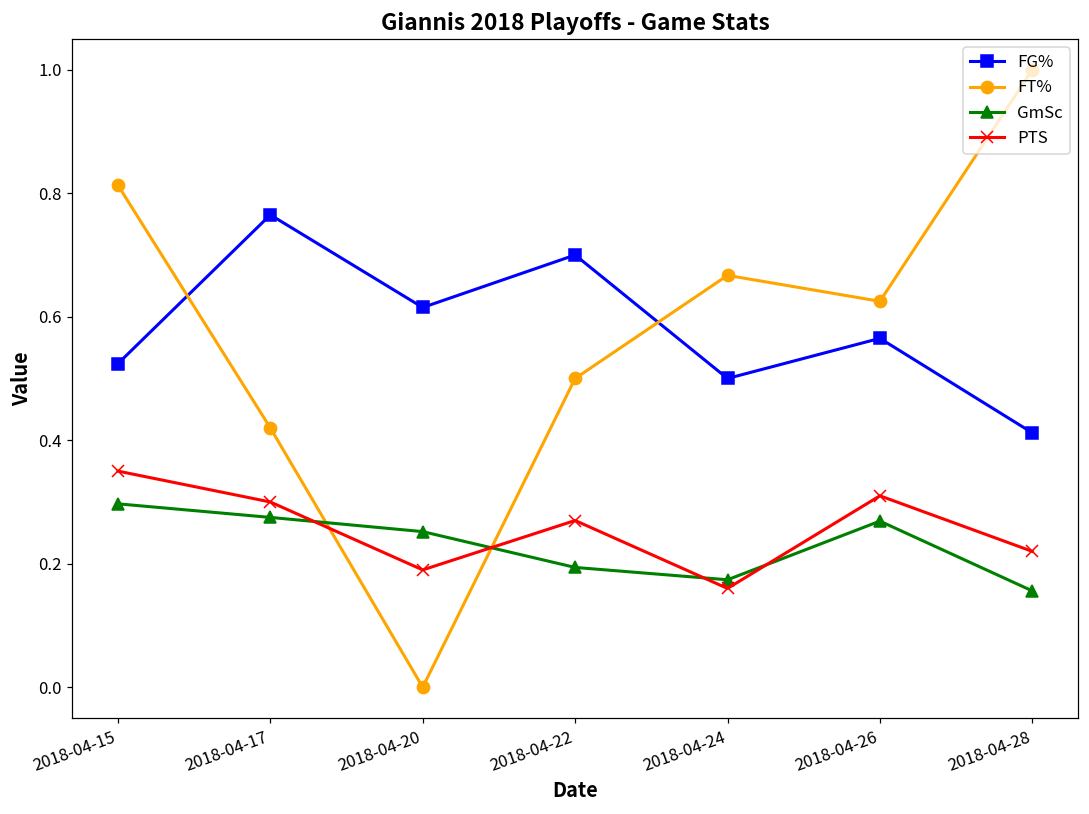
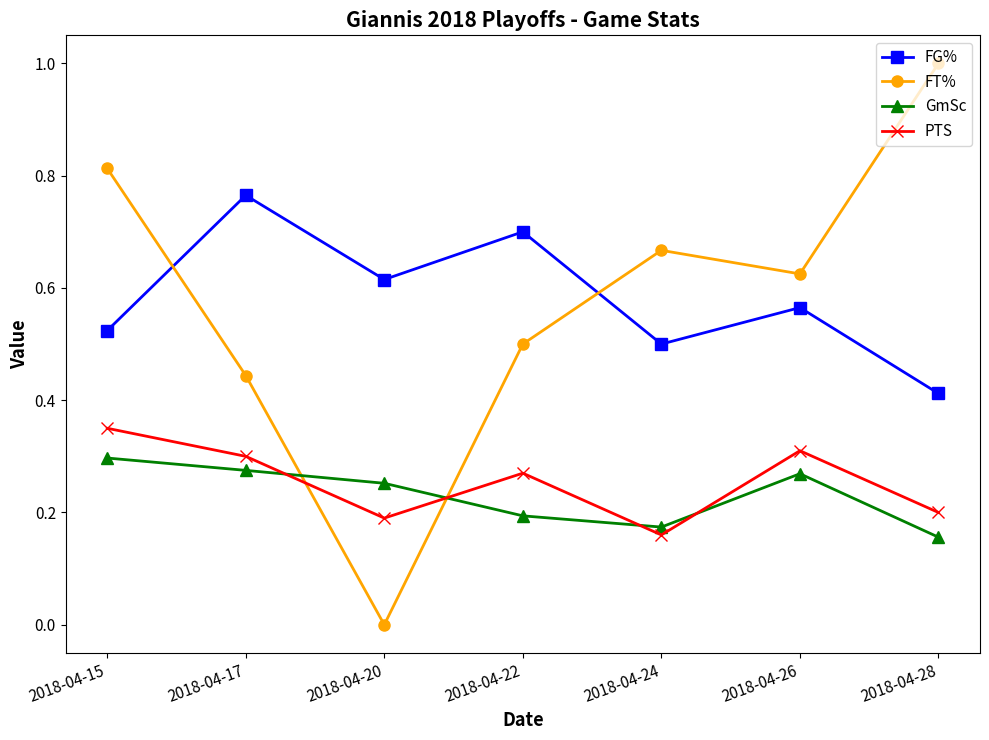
  {
    "FG%": {
      "2018-04-15": 0.52,
      "2018-04-17": 0.77,
      "2018-04-20": 0.62,
      "2018-04-22": 0.70,
      "2018-04-24": 0.50,
      "2018-04-26": 0.57,
      "2018-04-28": 0.41
    },
    "FT%": {
      "2018-04-15": 0.81,
-     "2018-04-17": 0.42,
+     "2018-04-17": 0.44,
      "2018-04-20": 0.00,
      "2018-04-22": 0.50,
      "2018-04-24": 0.67,
      "2018-04-26": 0.63
    },
    "GmSc": {
      "2018-04-15": 0.30,
      "2018-04-17": 0.28,
      "2018-04-20": 0.25,
      "2018-04-22": 0.19,
      "2018-04-24": 0.17,
      "2018-04-26": 0.27,
      "2018-04-28": 0.16
    },
    "PTS": {
      "2018-04-15": 0.35,
      "2018-04-17": 0.30,
      "2018-04-20": 0.19,
      "2018-04-22": 0.27,
      "2018-04-24": 0.16,
      "2018-04-26": 0.31,
-     "2018-04-28": 0.22
+     "2018-04-28": 0.20
    }
  }
